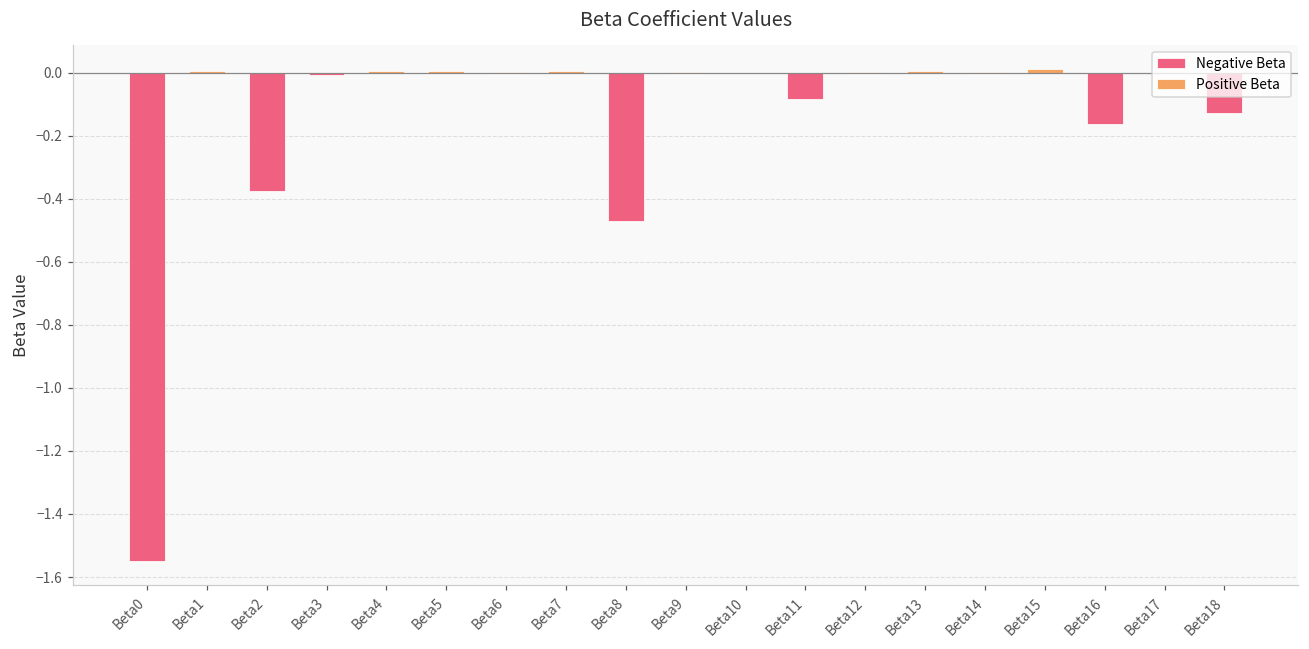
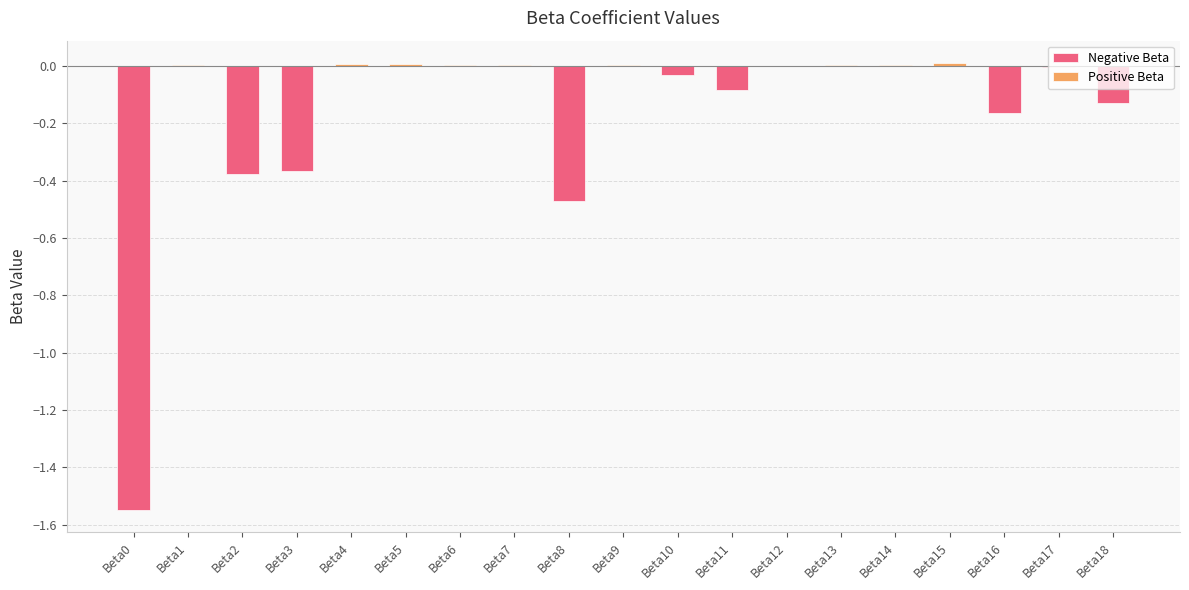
  {
    "Beta0": -1.55,
    "Beta2": -0.38,
-   "Beta3": -0.01,
+   "Beta3": -0.37,
    "Beta8": -0.47,
-   "Beta10": 0.00,
+   "Beta10": -0.03,
    "Beta11": -0.08,
    "Beta15": 0.01,
    "Beta16": -0.16,
    "Beta18": -0.13
  }
